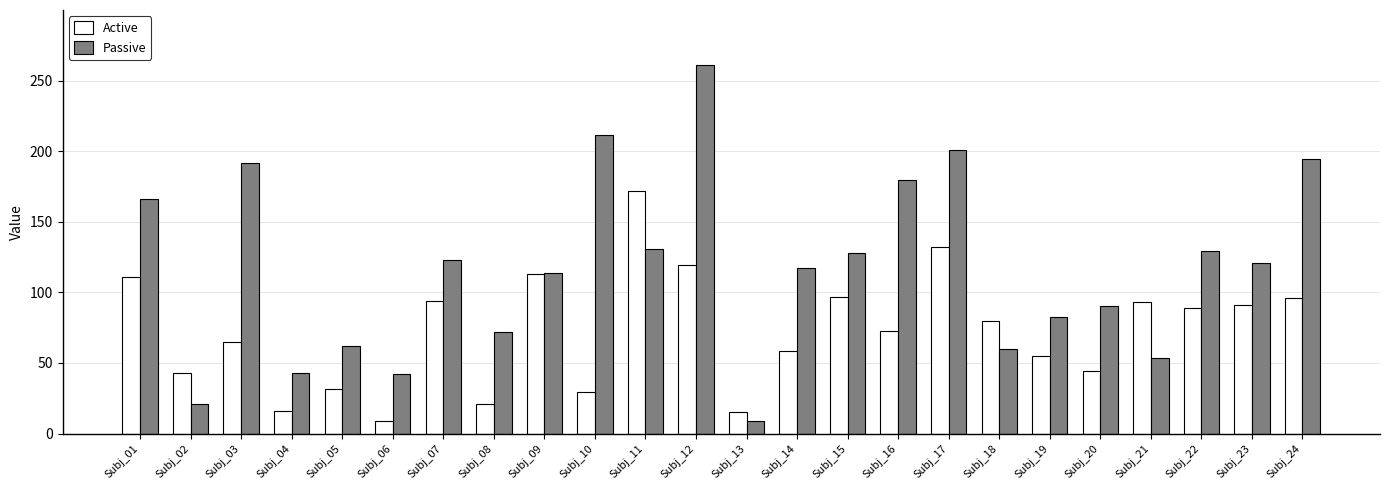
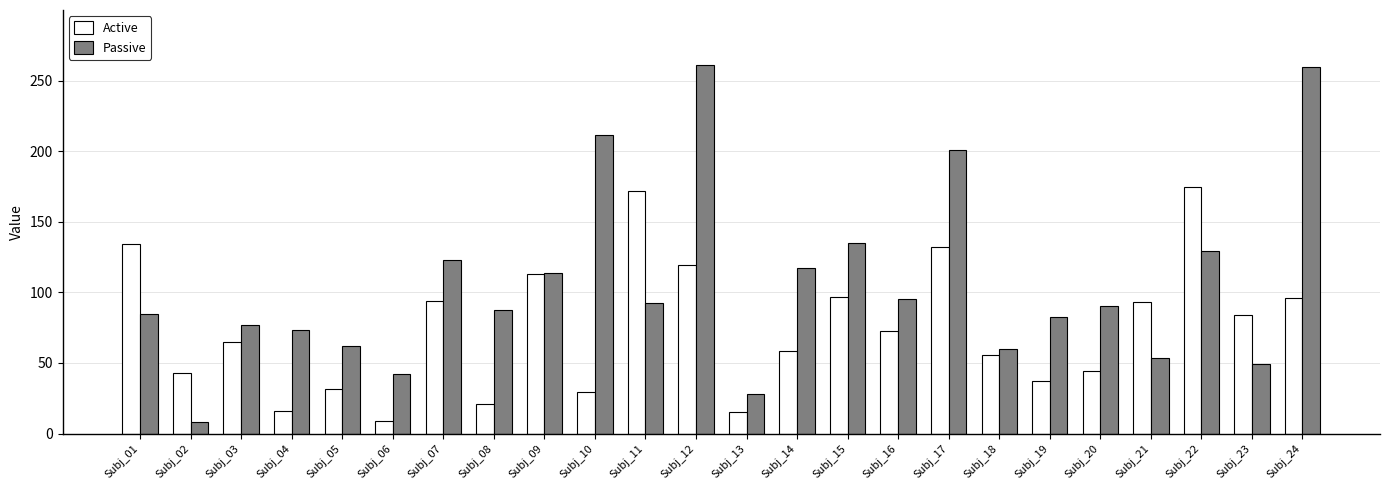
  {
    "Active": {
-     "Subj_01": 111,
+     "Subj_01": 135,
      "Subj_02": 43,
      "Subj_03": 65,
      "Subj_04": 16,
      "Subj_05": 31,
      "Subj_06": 9,
      "Subj_07": 94,
      "Subj_08": 21,
      "Subj_09": 113,
      "Subj_10": 30,
      "Subj_11": 172,
      "Subj_12": 120,
      "Subj_13": 15,
      "Subj_14": 58,
      "Subj_15": 97,
      "Subj_16": 73,
      "Subj_17": 132,
-     "Subj_18": 80,
-     "Subj_19": 55,
+     "Subj_18": 56,
+     "Subj_19": 37,
      "Subj_20": 44,
      "Subj_21": 93,
-     "Subj_22": 89,
-     "Subj_23": 91,
+     "Subj_22": 175,
+     "Subj_23": 84,
      "Subj_24": 96
    },
    "Passive": {
-     "Subj_01": 166,
-     "Subj_02": 21,
-     "Subj_03": 191,
-     "Subj_04": 43,
+     "Subj_01": 85,
+     "Subj_02": 8,
+     "Subj_03": 77,
+     "Subj_04": 73,
      "Subj_05": 62,
      "Subj_06": 42,
      "Subj_07": 123,
-     "Subj_08": 72,
+     "Subj_08": 88,
      "Subj_09": 113,
      "Subj_10": 212,
-     "Subj_11": 131,
+     "Subj_11": 92,
      "Subj_12": 261,
-     "Subj_13": 9,
+     "Subj_13": 28,
      "Subj_14": 117,
-     "Subj_15": 128,
-     "Subj_16": 179,
+     "Subj_15": 135,
+     "Subj_16": 95,
      "Subj_17": 201,
      "Subj_18": 60,
      "Subj_19": 83,
      "Subj_20": 90,
      "Subj_21": 53,
      "Subj_22": 129,
-     "Subj_23": 121,
-     "Subj_24": 194
+     "Subj_23": 49,
+     "Subj_24": 259
    }
  }
